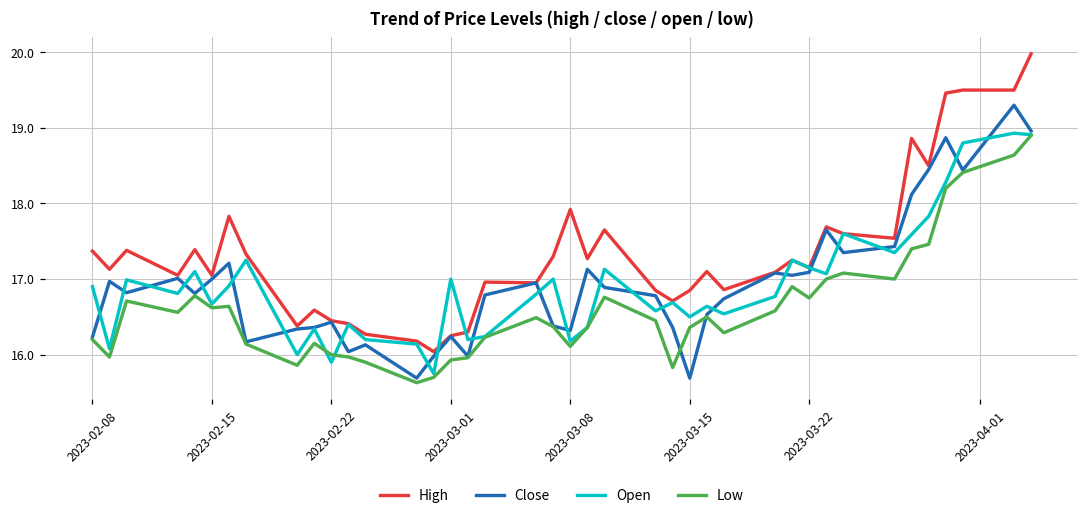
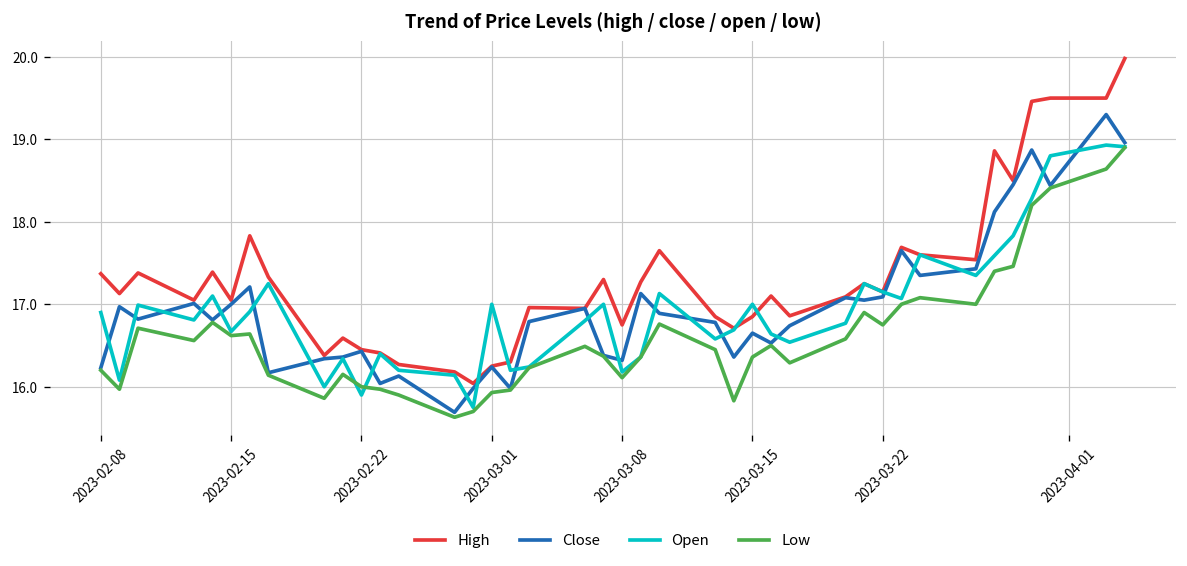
  {
    "High": {
      "2023-02-08": 17.4,
      "2023-02-15": 17.1,
-     "2023-03-08": 17.9,
+     "2023-03-08": 16.8,
      "2023-03-15": 16.9
    },
    "Close": {
      "2023-02-15": 17.0,
      "2023-03-08": 16.3,
-     "2023-03-15": 15.7,
+     "2023-03-15": 16.7,
      "2023-03-22": 17.1
    },
    "Open": {
      "2023-02-08": 16.9,
      "2023-02-15": 16.7,
      "2023-02-22": 15.9,
      "2023-03-01": 17.0,
      "2023-03-08": 16.2,
-     "2023-03-15": 16.5
+     "2023-03-15": 17.0
    },
    "Low": {
      "2023-02-15": 16.6,
      "2023-02-22": 16.0,
      "2023-03-01": 15.9,
      "2023-03-08": 16.1,
      "2023-03-15": 16.4,
      "2023-03-22": 16.8
    }
  }
